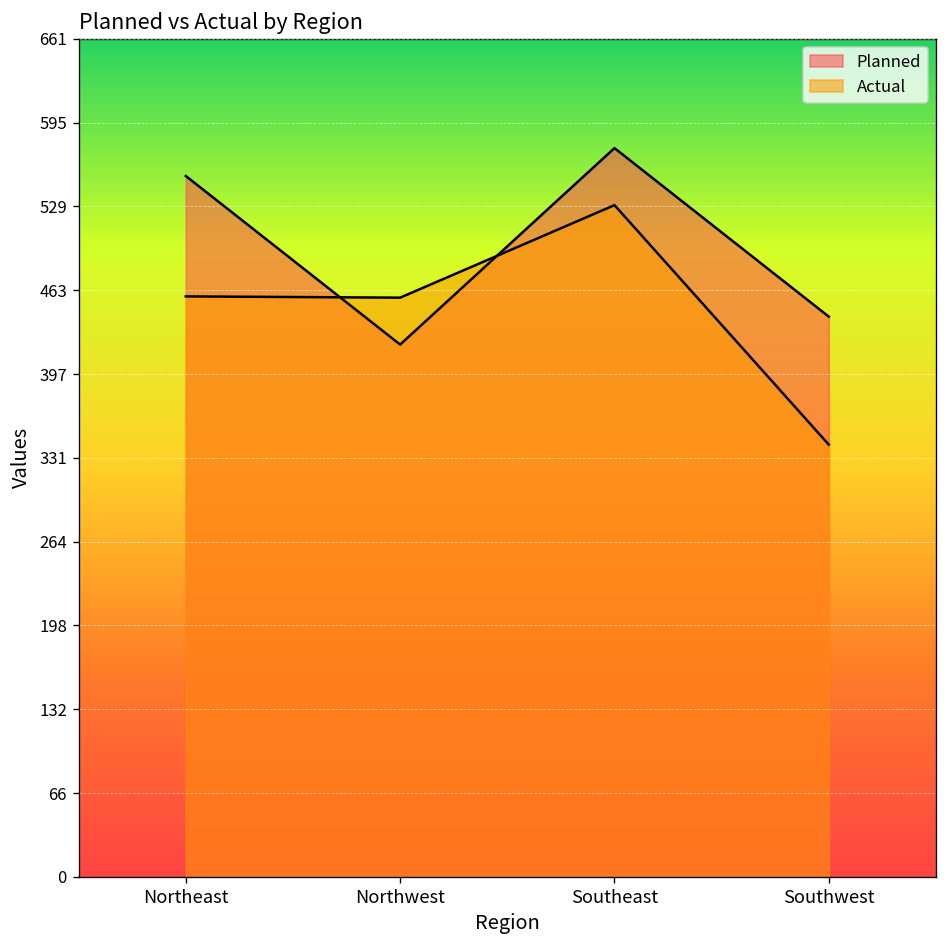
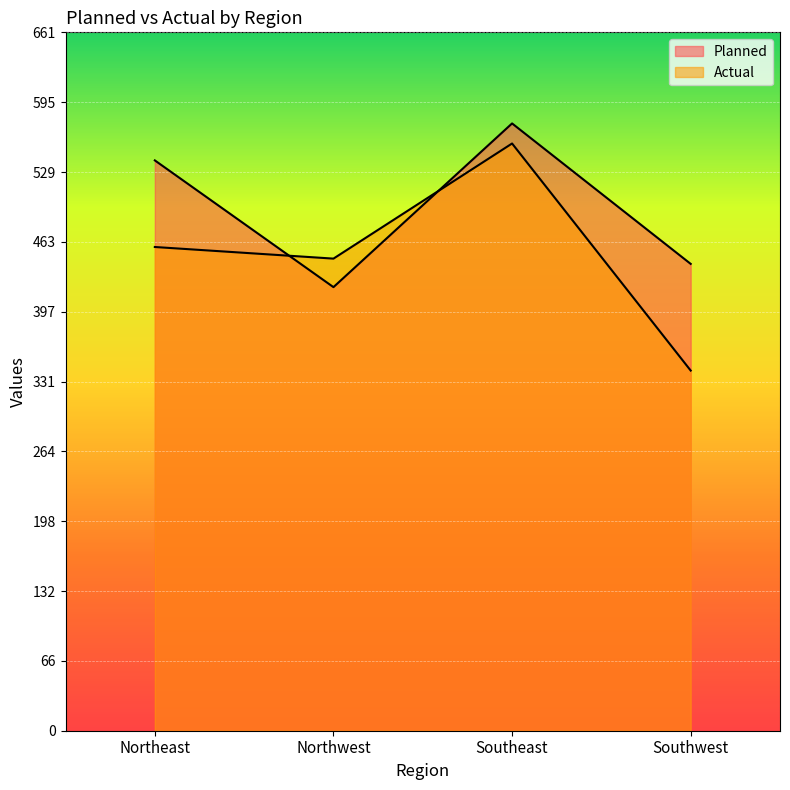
  {
    "Planned": {
-     "Northeast": 553,
+     "Northeast": 540,
      "Northwest": 420,
      "Southeast": 575,
      "Southwest": 442
    },
    "Actual": {
      "Northeast": 458,
-     "Northwest": 457,
-     "Southeast": 530,
+     "Northwest": 447,
+     "Southeast": 556,
      "Southwest": 341
    }
  }
